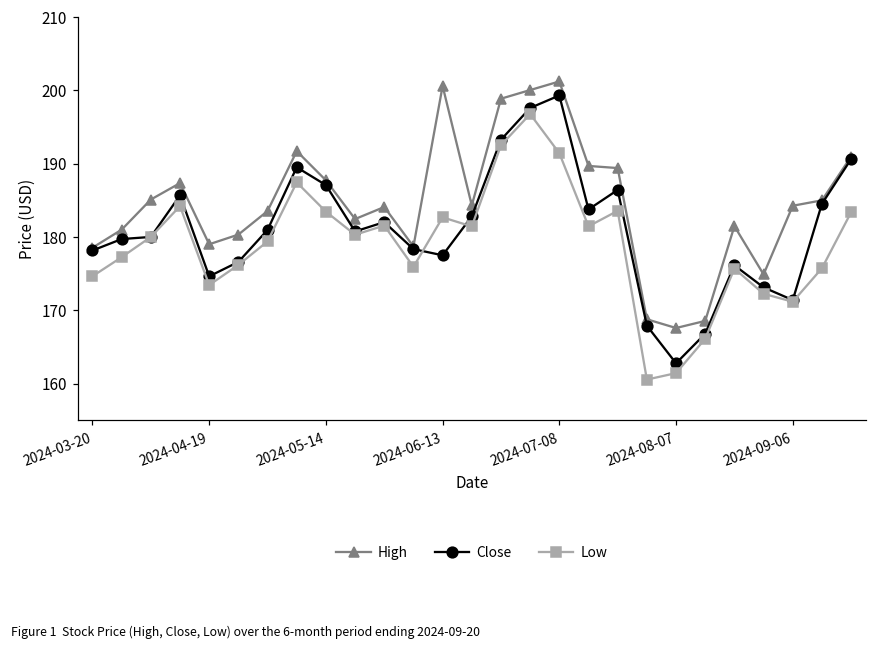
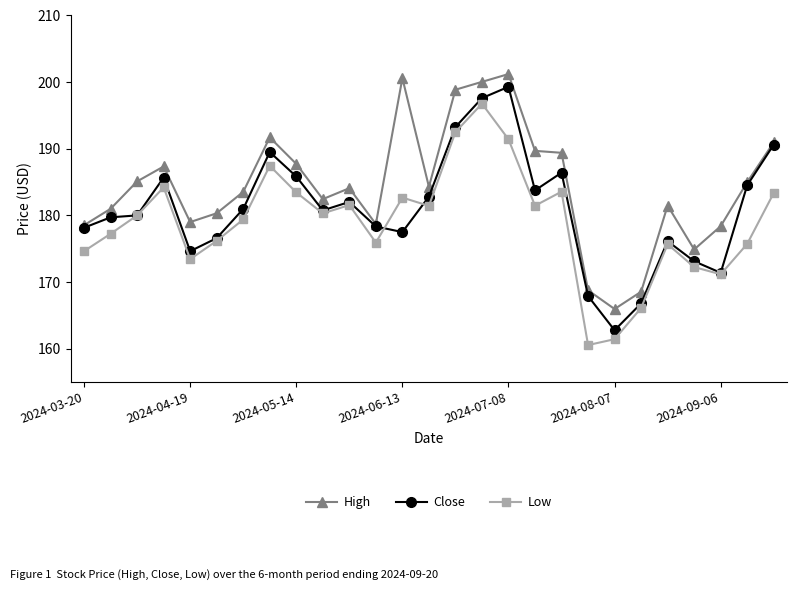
  {
    "High": {
      "2024-04-19": 179,
      "2024-05-14": 188,
      "2024-06-13": 201,
      "2024-07-08": 201,
-     "2024-08-07": 168,
-     "2024-09-06": 184
+     "2024-08-07": 166,
+     "2024-09-06": 178
    },
    "Close": {
      "2024-04-19": 175,
-     "2024-05-14": 187,
+     "2024-05-14": 186,
      "2024-06-13": 177,
      "2024-07-08": 199,
      "2024-08-07": 163
    },
    "Low": {
      "2024-03-20": 175,
      "2024-04-19": 173,
      "2024-05-14": 183,
      "2024-06-13": 183,
      "2024-07-08": 191,
      "2024-08-07": 161
    }
  }
